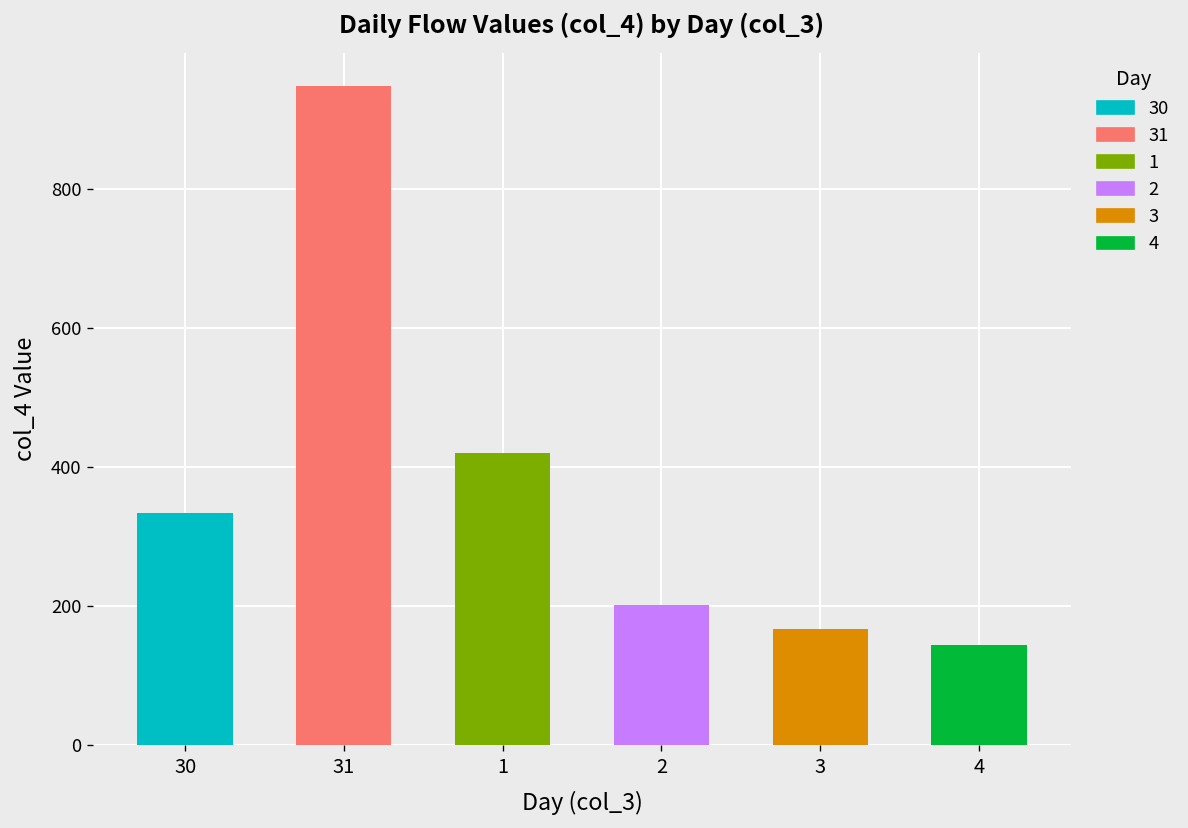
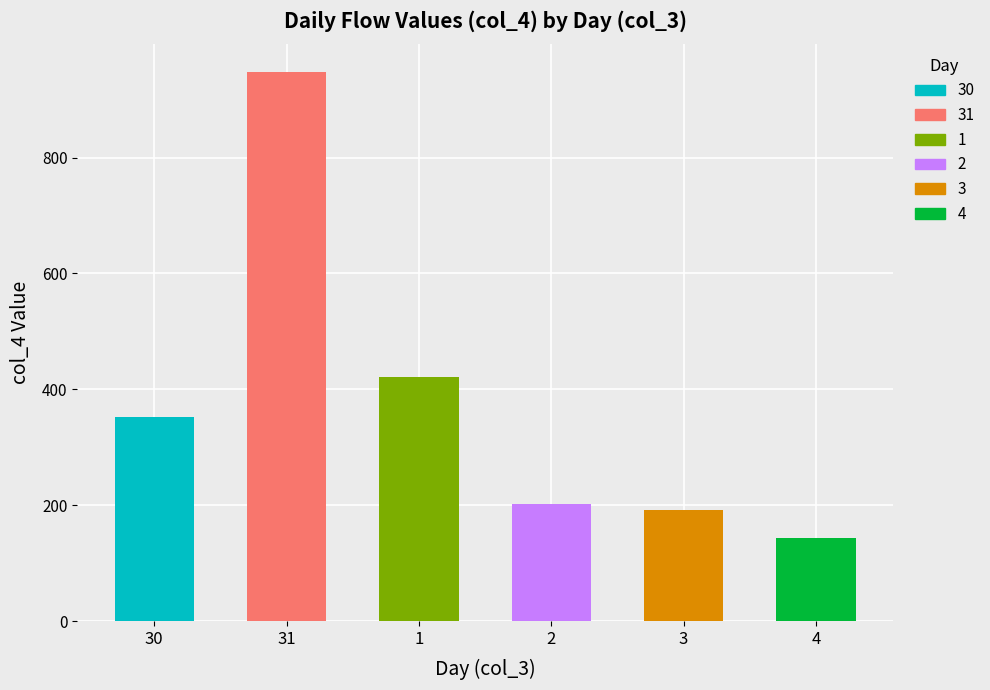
  {
-   "30": 330,
+   "30": 350,
    "31": 950,
    "1": 420,
    "2": 200,
-   "3": 170,
+   "3": 190,
    "4": 140
  }
